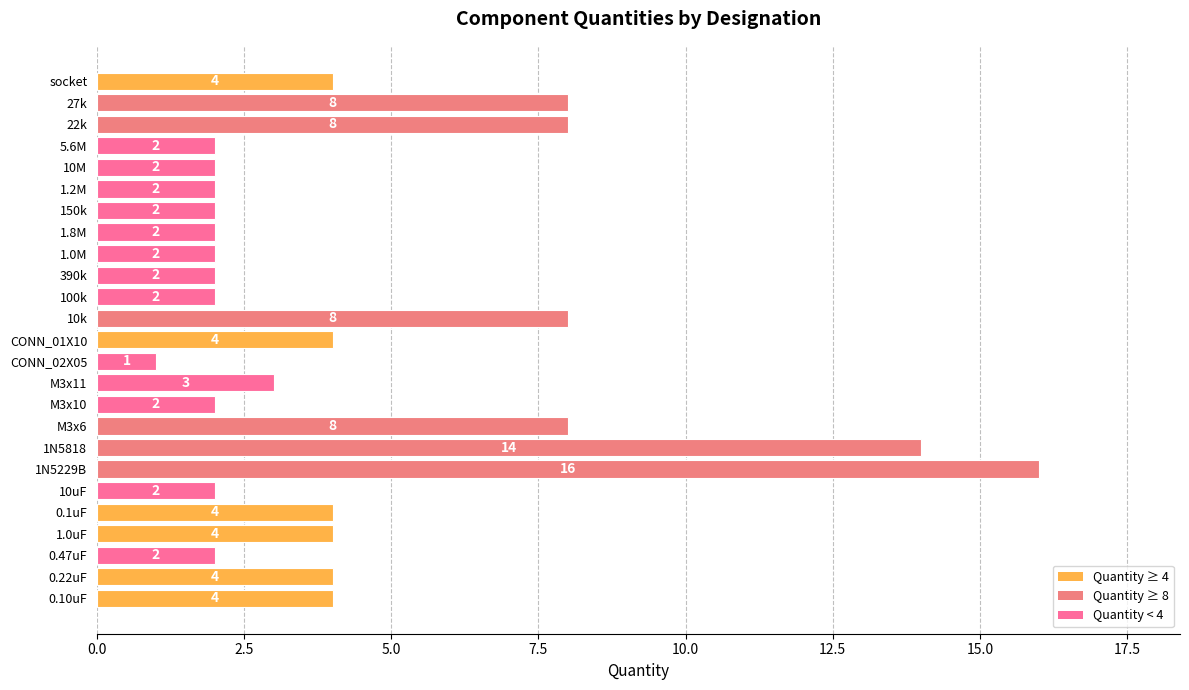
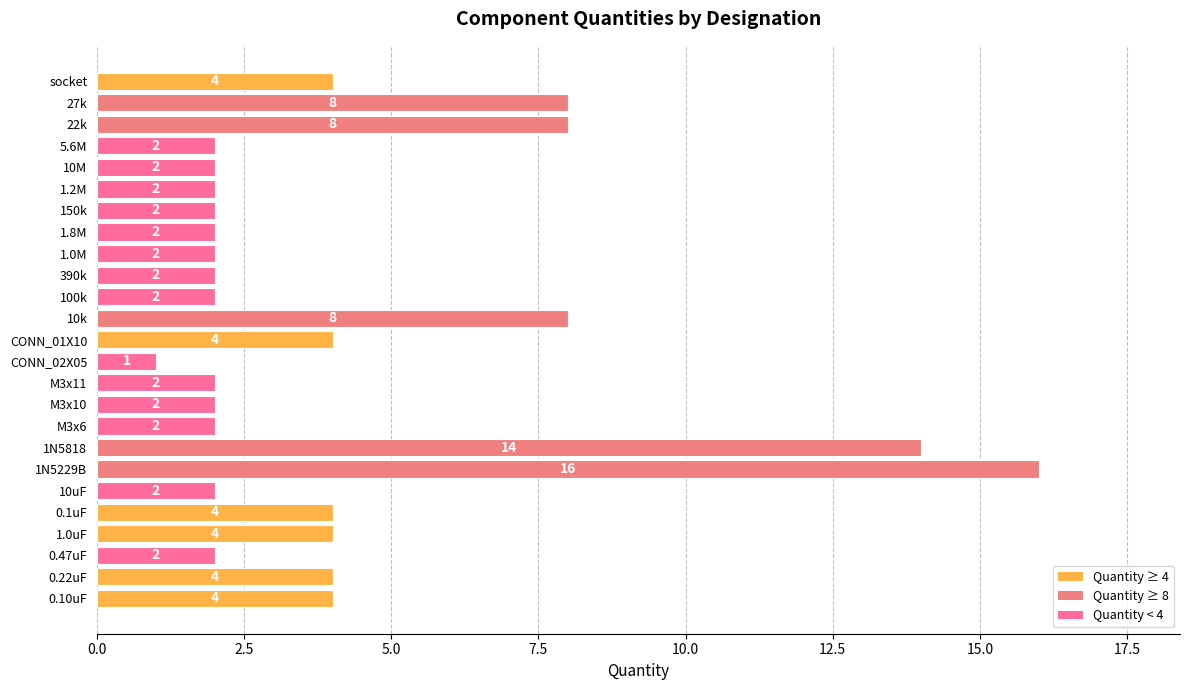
  {
    "socket": 4,
    "27k": 8,
    "22k": 8,
    "5.6M": 2,
    "10M": 2,
    "1.2M": 2,
    "150k": 2,
    "1.8M": 2,
    "1.0M": 2,
    "390k": 2,
    "100k": 2,
    "10k": 8,
    "CONN_01X10": 4,
    "CONN_02X05": 1,
-   "M3x11": 3,
+   "M3x11": 2,
    "M3x10": 2,
-   "M3x6": 8,
+   "M3x6": 2,
    "1N5818": 14,
    "1N5229B": 16,
    "10uF": 2,
    "0.1uF": 4,
    "1.0uF": 4,
    "0.47uF": 2,
    "0.22uF": 4,
    "0.10uF": 4
  }
